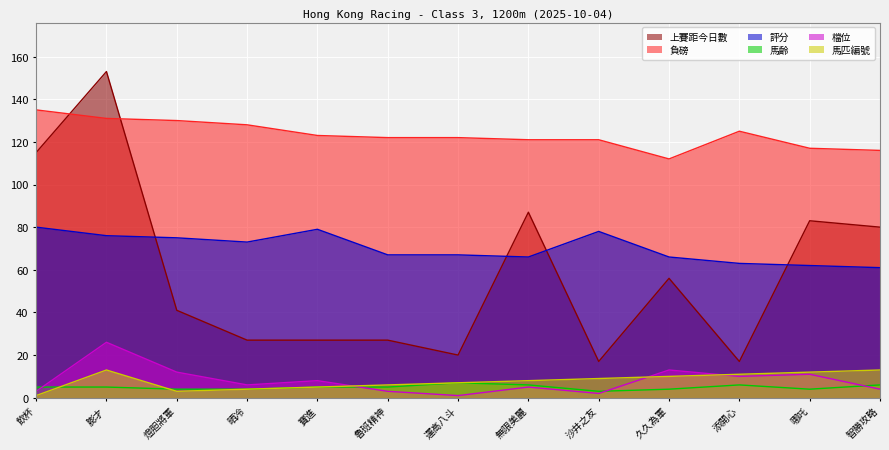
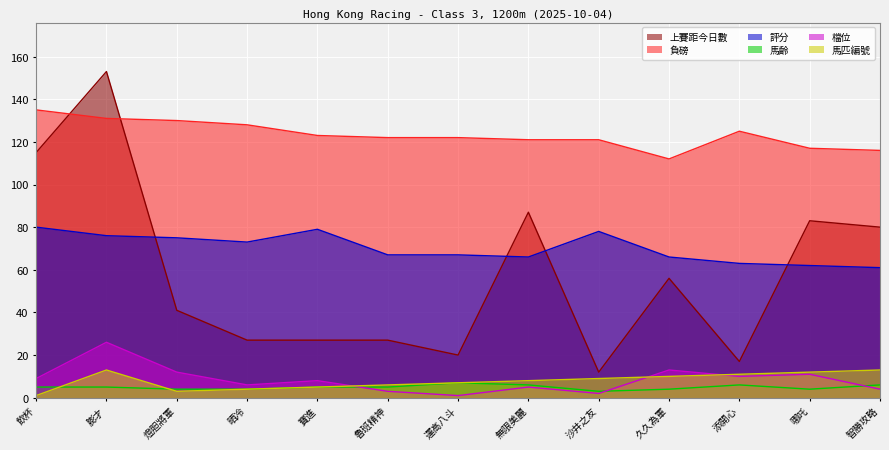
  {
    "上賽距今日數": {
      "飲杯": 115,
      "膨才": 153,
      "燈胆將軍": 41,
      "晒冷": 27,
      "寶進": 27,
      "魯班精神": 27,
      "運高八斗": 20,
      "無限美麗": 87,
-     "沙井之友": 17,
+     "沙井之友": 12,
      "久久為軍": 56,
      "添開心": 17,
      "哪吒": 83,
      "智勝攻略": 80
    },
    "負磅": {
      "飲杯": 135,
      "膨才": 131,
      "燈胆將軍": 130,
      "晒冷": 128,
      "寶進": 123,
      "魯班精神": 122,
      "運高八斗": 122,
      "無限美麗": 121,
      "沙井之友": 121,
      "久久為軍": 112,
      "添開心": 125,
      "哪吒": 117,
      "智勝攻略": 116
    },
    "評分": {
      "飲杯": 80,
      "膨才": 76,
      "燈胆將軍": 75,
      "晒冷": 73,
      "寶進": 79,
      "魯班精神": 67,
      "運高八斗": 67,
      "無限美麗": 66,
      "沙井之友": 78,
      "久久為軍": 66,
      "添開心": 63,
      "哪吒": 62,
      "智勝攻略": 61
    },
    "馬齡": {
      "飲杯": 5,
      "膨才": 5,
      "久久為軍": 4,
      "添開心": 6,
      "哪吒": 4,
      "智勝攻略": 6
    },
    "檔位": {
-     "飲杯": 3,
+     "飲杯": 9,
      "膨才": 26,
      "燈胆將軍": 12,
      "晒冷": 6,
      "寶進": 8,
      "魯班精神": 3,
      "運高八斗": 1,
      "久久為軍": 13,
      "智勝攻略": 4
    },
    "馬匹編號": {
      "飲杯": 1,
      "膨才": 13,
      "無限美麗": 8,
      "沙井之友": 9,
      "久久為軍": 10,
      "智勝攻略": 13
    }
  }
